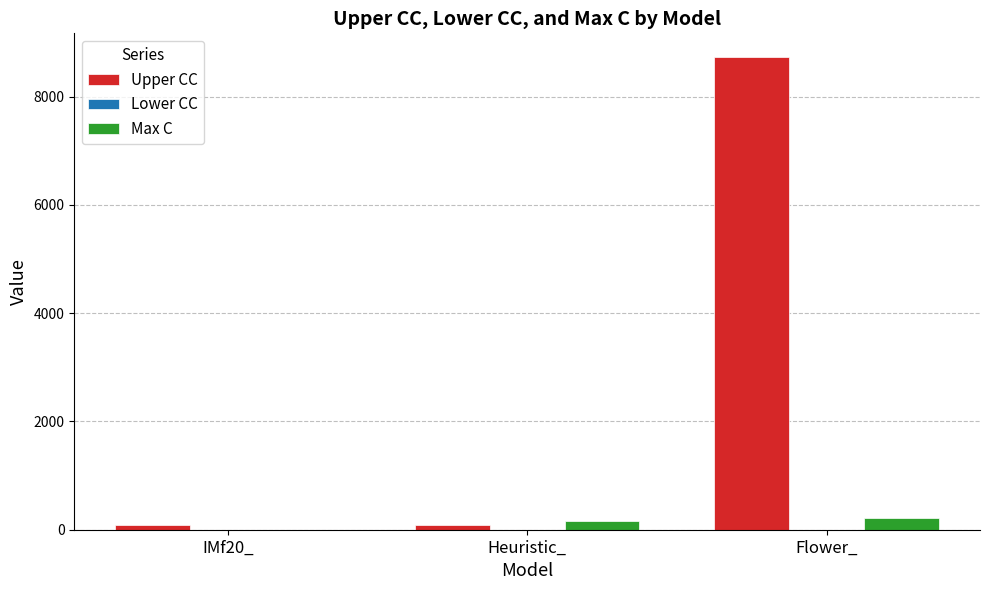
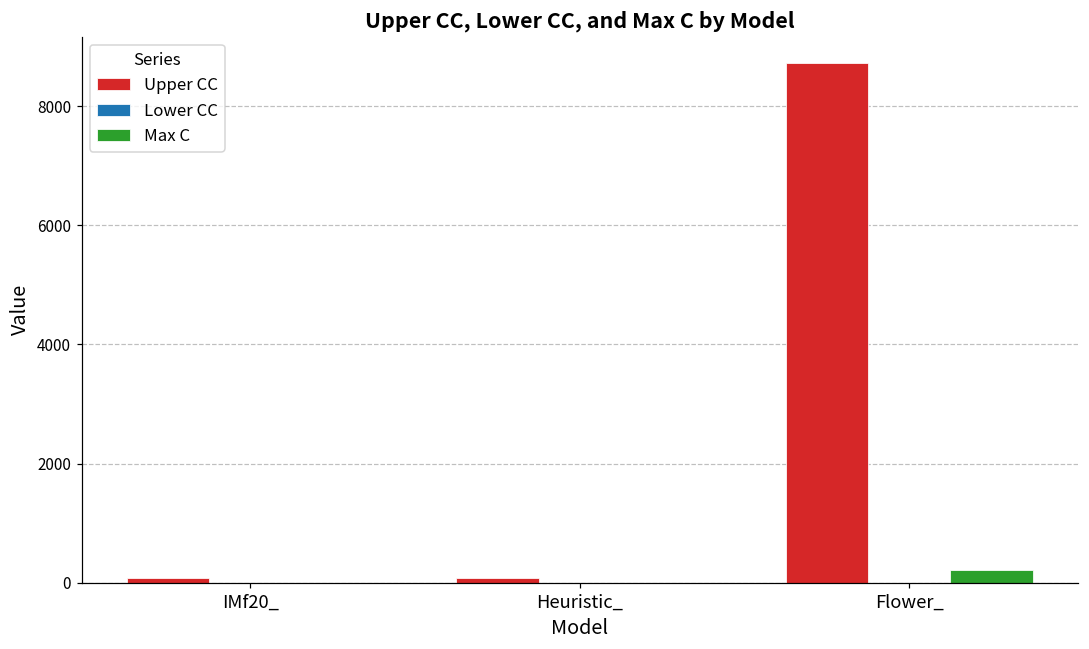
  {
    "Upper CC": {
      "IMf20_": 100,
      "Heuristic_": 100,
      "Flower_": 8700
    },
    "Lower CC": {
      "IMf20_": 0,
      "Heuristic_": 0,
      "Flower_": 0
    },
    "Max C": {
      "IMf20_": 0,
-     "Heuristic_": 200,
+     "Heuristic_": 0,
      "Flower_": 200
    }
  }
